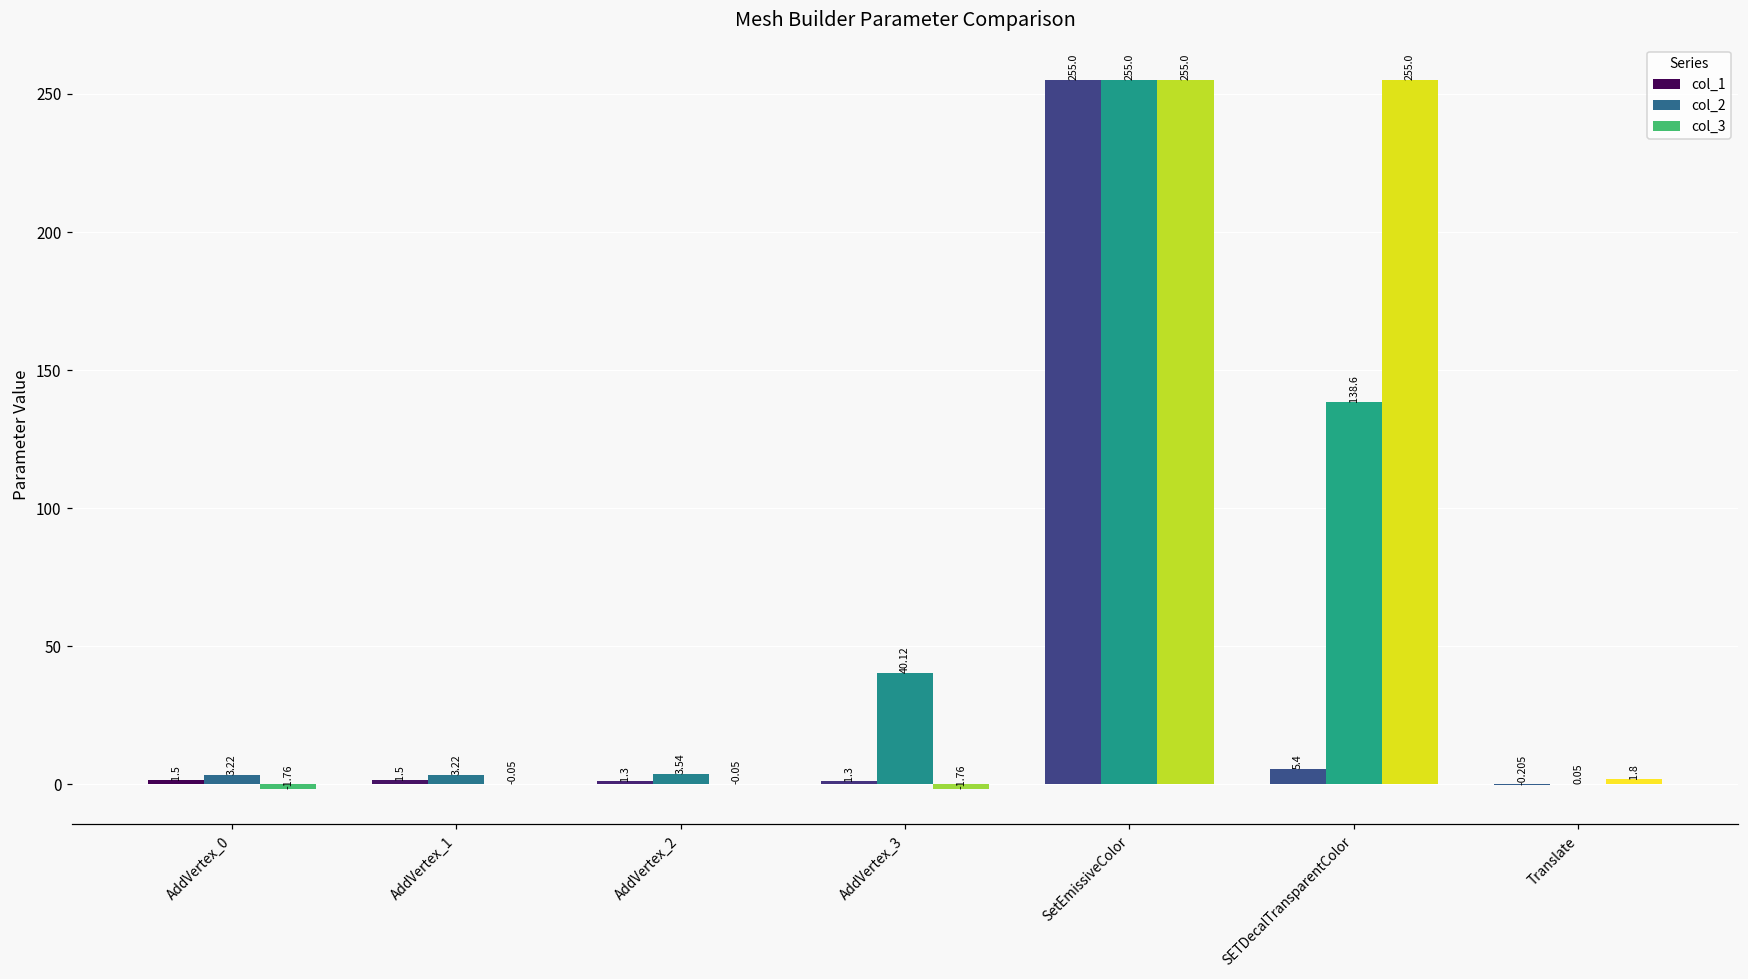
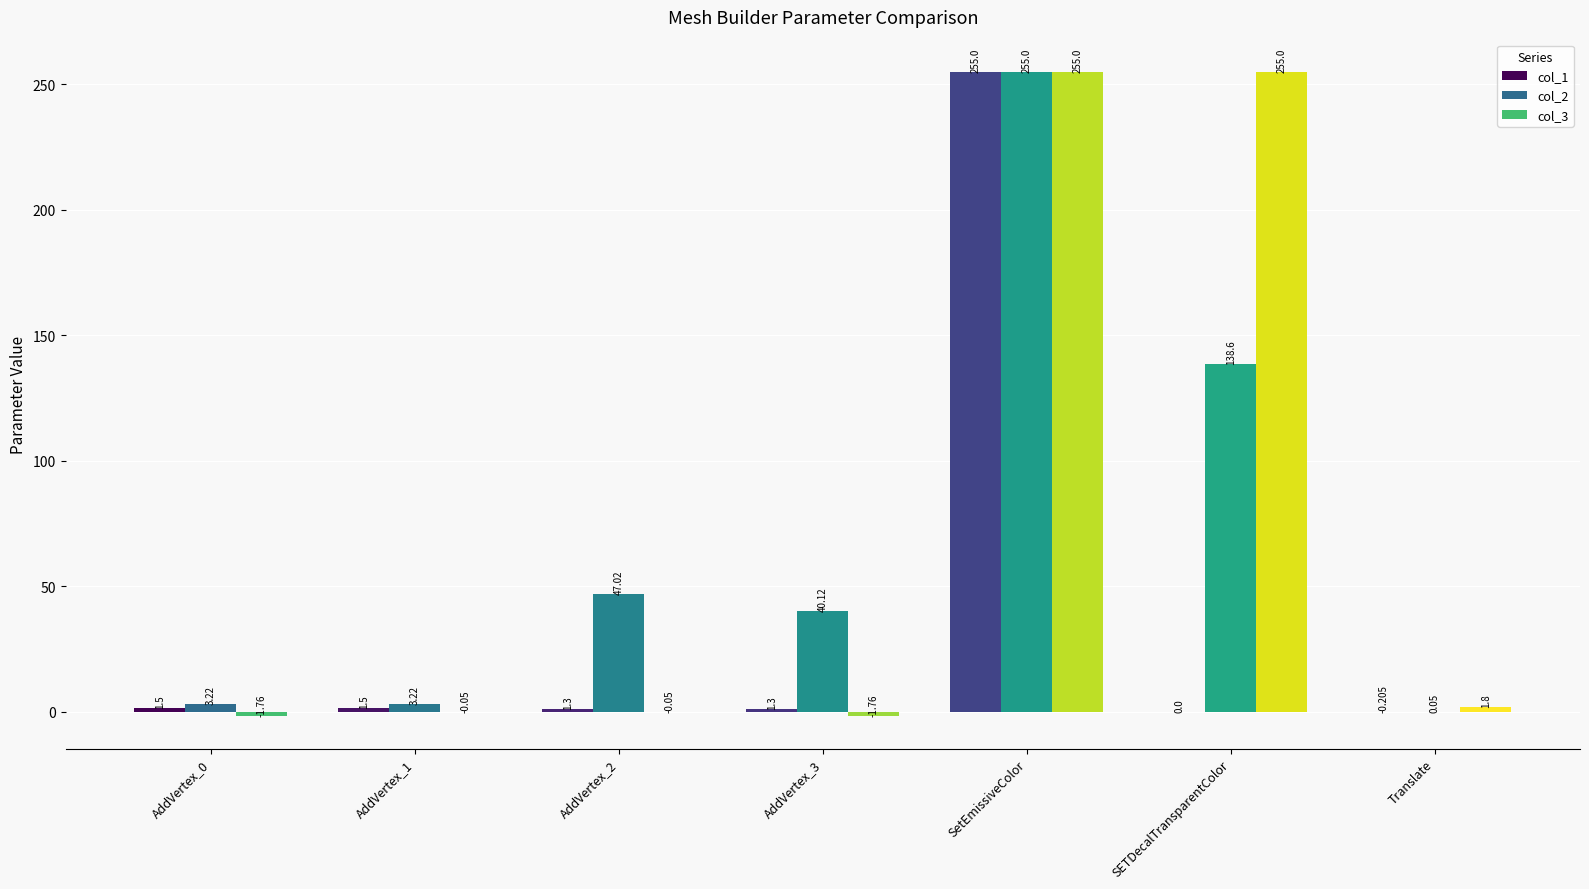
  {
    "col_1": {
      "AddVertex_0": 1.5,
      "AddVertex_1": 1.5,
      "AddVertex_2": 1.3,
      "AddVertex_3": 1.3,
      "SetEmissiveColor": 255.0,
-     "SETDecalTransparentColor": 5.4,
+     "SETDecalTransparentColor": 0.0,
      "Translate": -0.205
    },
    "col_2": {
      "AddVertex_0": 3.22,
      "AddVertex_1": 3.22,
-     "AddVertex_2": 3.54,
+     "AddVertex_2": 47.02,
      "AddVertex_3": 40.12,
      "SetEmissiveColor": 255.0,
      "SETDecalTransparentColor": 138.6,
      "Translate": 0.05
    },
    "col_3": {
      "AddVertex_0": -1.76,
      "AddVertex_1": -0.05,
      "AddVertex_2": -0.05,
      "AddVertex_3": -1.76,
      "SetEmissiveColor": 255.0,
      "SETDecalTransparentColor": 255.0,
      "Translate": 1.8
    }
  }
